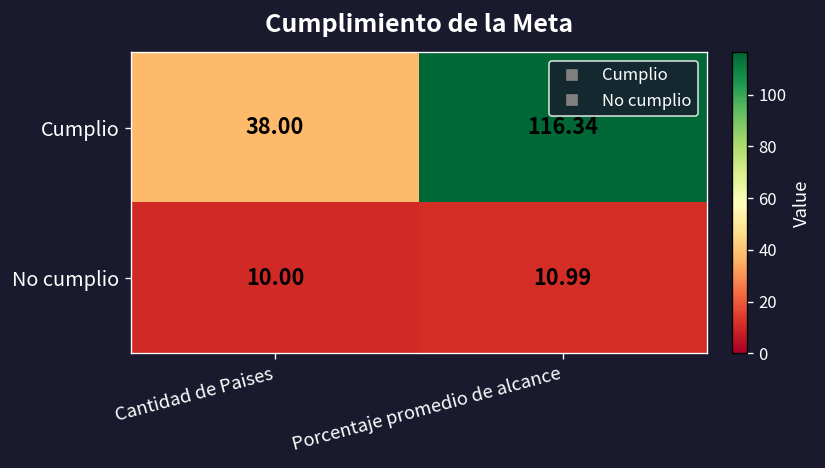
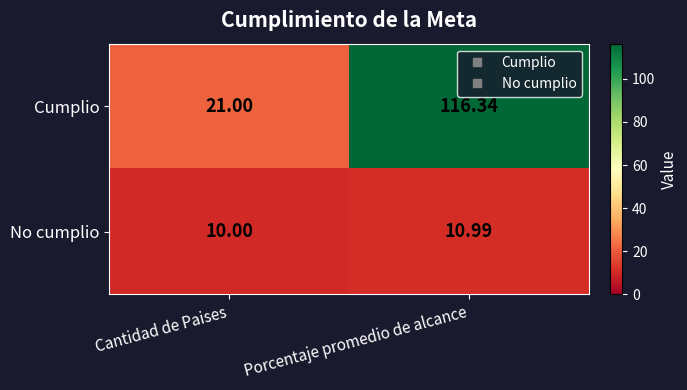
  {
    "Cumplio": {
-     "Cantidad de Paises": 38.00,
+     "Cantidad de Paises": 21.00,
      "Porcentaje promedio de alcance": 116.34
    },
    "No cumplio": {
      "Cantidad de Paises": 10.00,
      "Porcentaje promedio de alcance": 10.99
    }
  }
